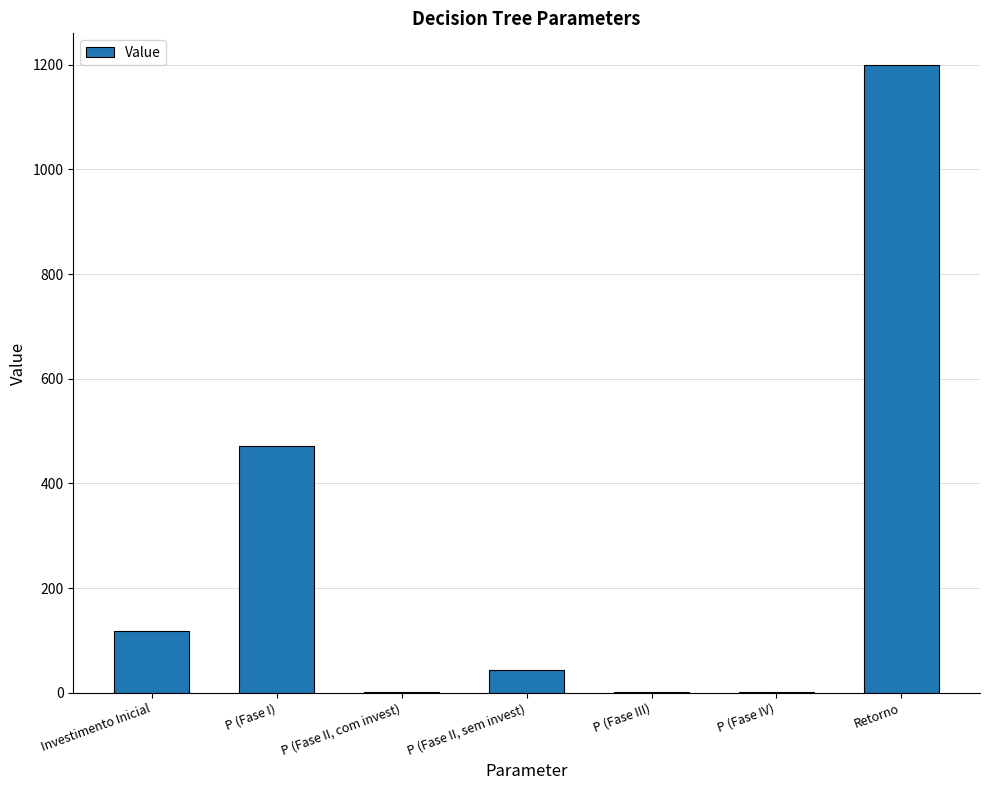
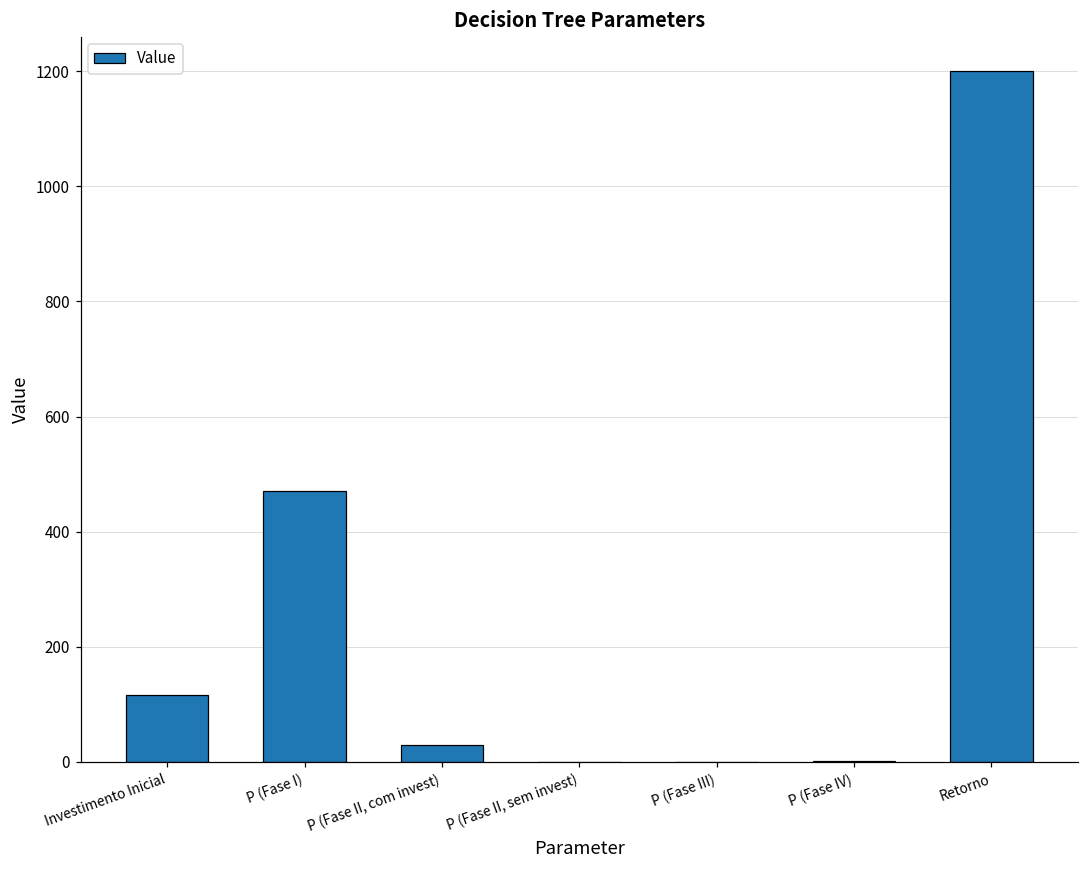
  {
    "Investimento Inicial": 120,
    "P (Fase I)": 470,
-   "P (Fase II, com invest)": 0,
-   "P (Fase II, sem invest)": 40,
+   "P (Fase II, com invest)": 30,
+   "P (Fase II, sem invest)": 0,
    "Retorno": 1200
  }
